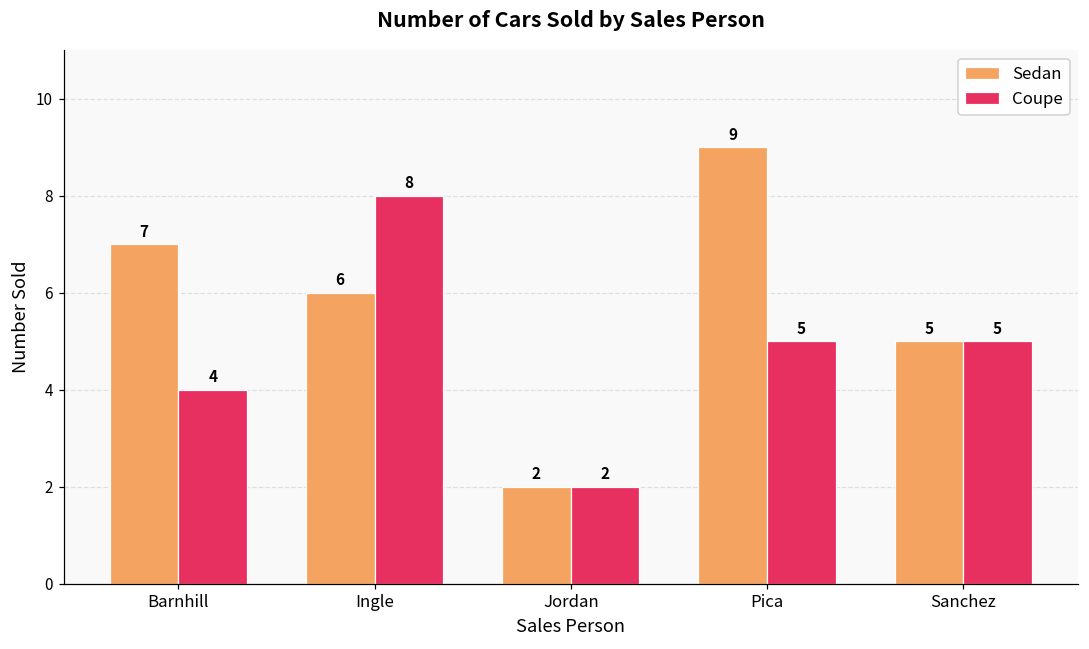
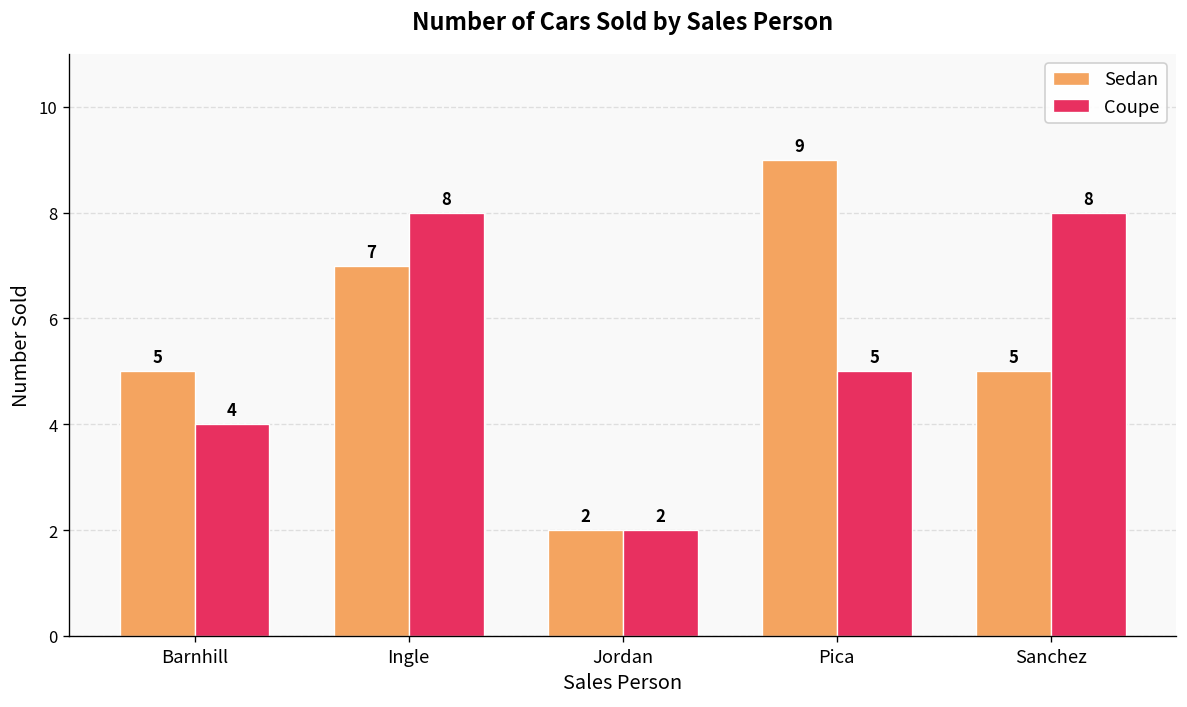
  {
    "Sedan": {
-     "Barnhill": 7,
-     "Ingle": 6,
+     "Barnhill": 5,
+     "Ingle": 7,
      "Jordan": 2,
      "Pica": 9,
      "Sanchez": 5
    },
    "Coupe": {
      "Barnhill": 4,
      "Ingle": 8,
      "Jordan": 2,
      "Pica": 5,
-     "Sanchez": 5
+     "Sanchez": 8
    }
  }
